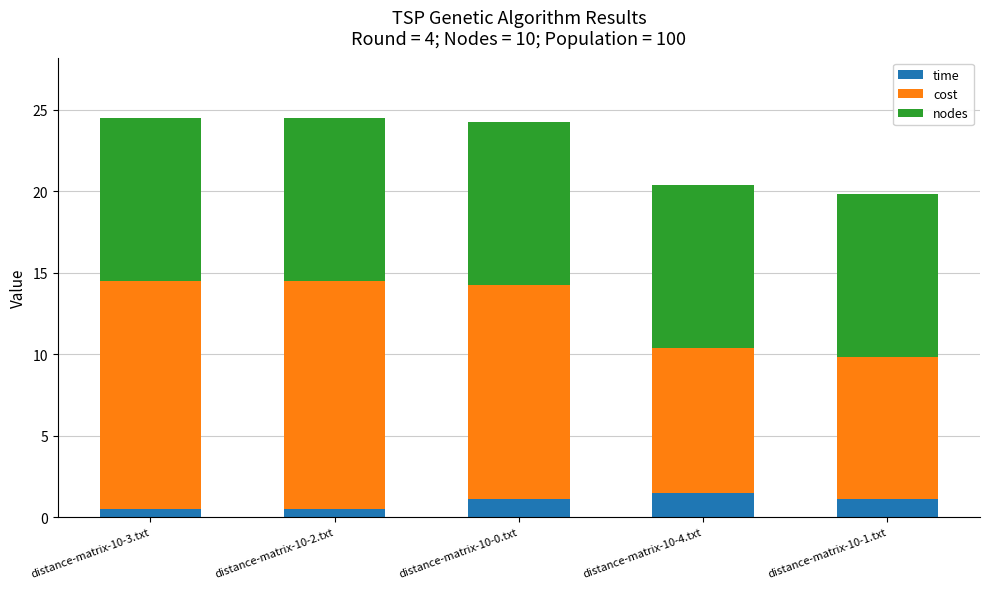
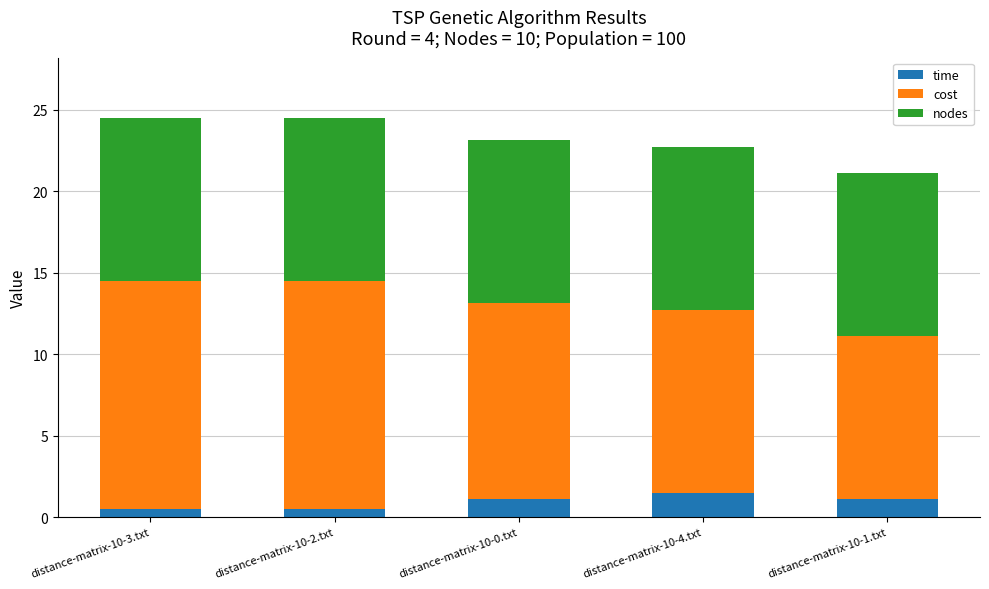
  {
    "time": {
      "distance-matrix-10-3.txt": 0.5,
      "distance-matrix-10-2.txt": 0.5,
      "distance-matrix-10-0.txt": 1.1,
      "distance-matrix-10-4.txt": 1.5,
      "distance-matrix-10-1.txt": 1.1
    },
    "cost": {
      "distance-matrix-10-3.txt": 14.0,
      "distance-matrix-10-2.txt": 14.0,
-     "distance-matrix-10-0.txt": 13.1,
-     "distance-matrix-10-4.txt": 8.9,
-     "distance-matrix-10-1.txt": 8.7
+     "distance-matrix-10-0.txt": 12.0,
+     "distance-matrix-10-4.txt": 11.2,
+     "distance-matrix-10-1.txt": 10.0
    },
    "nodes": {
      "distance-matrix-10-3.txt": 10.0,
      "distance-matrix-10-2.txt": 10.0,
      "distance-matrix-10-0.txt": 10.0,
      "distance-matrix-10-4.txt": 10.0,
      "distance-matrix-10-1.txt": 10.0
    }
  }
